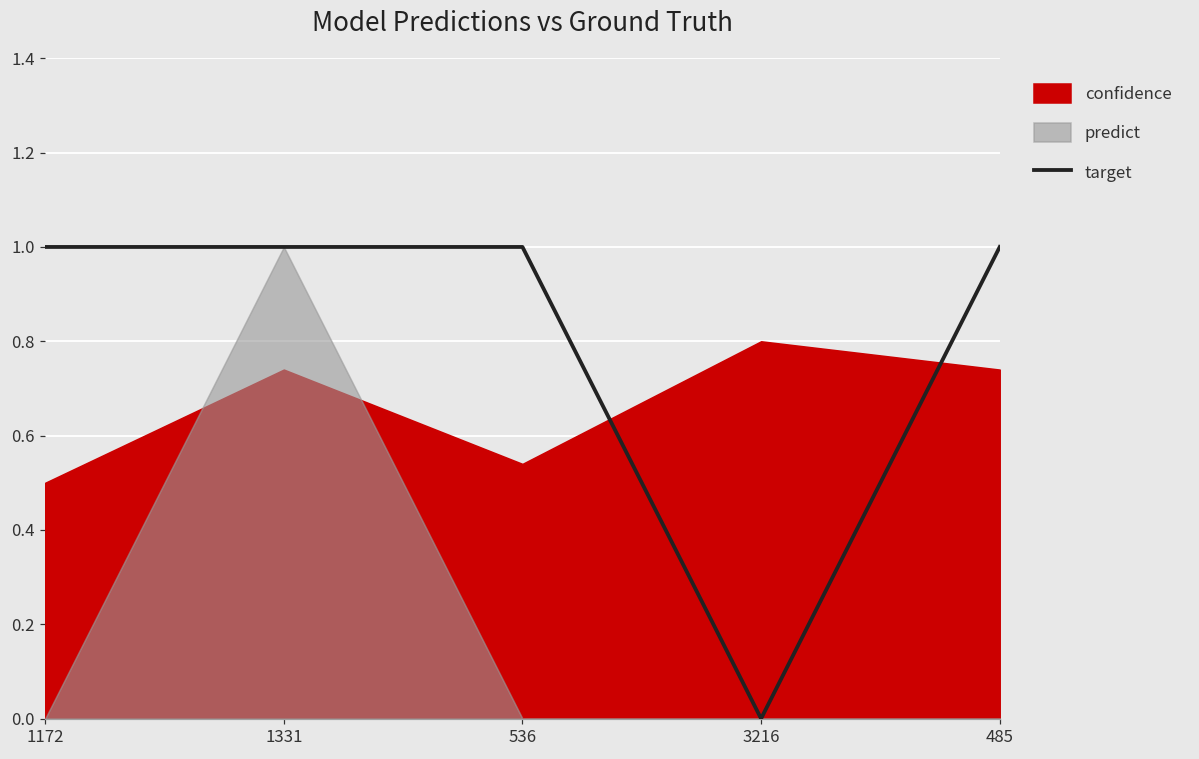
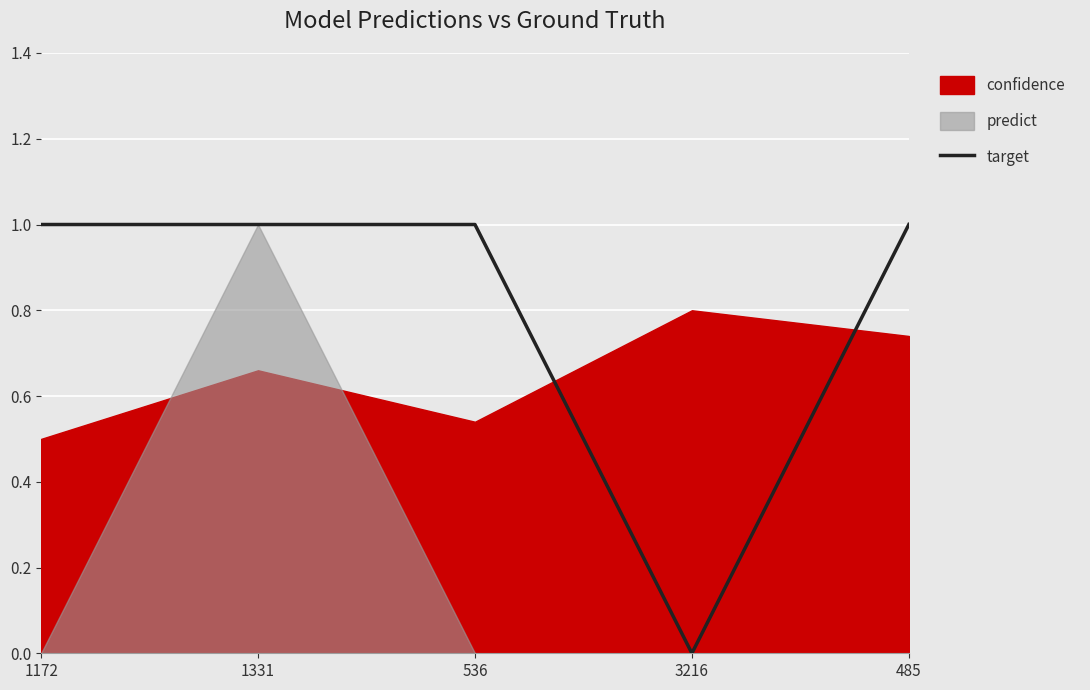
  {
    "target": {
      "1172": 1.00,
      "536": 1.00,
      "485": 1.00
    },
    "confidence": {
      "1172": 0.50,
-     "1331": 0.74,
+     "1331": 0.66,
      "536": 0.54,
      "3216": 0.80,
      "485": 0.74
    },
    "predict": {
      "1172": 0.00,
      "536": 0.00,
      "485": 0.00
    }
  }
